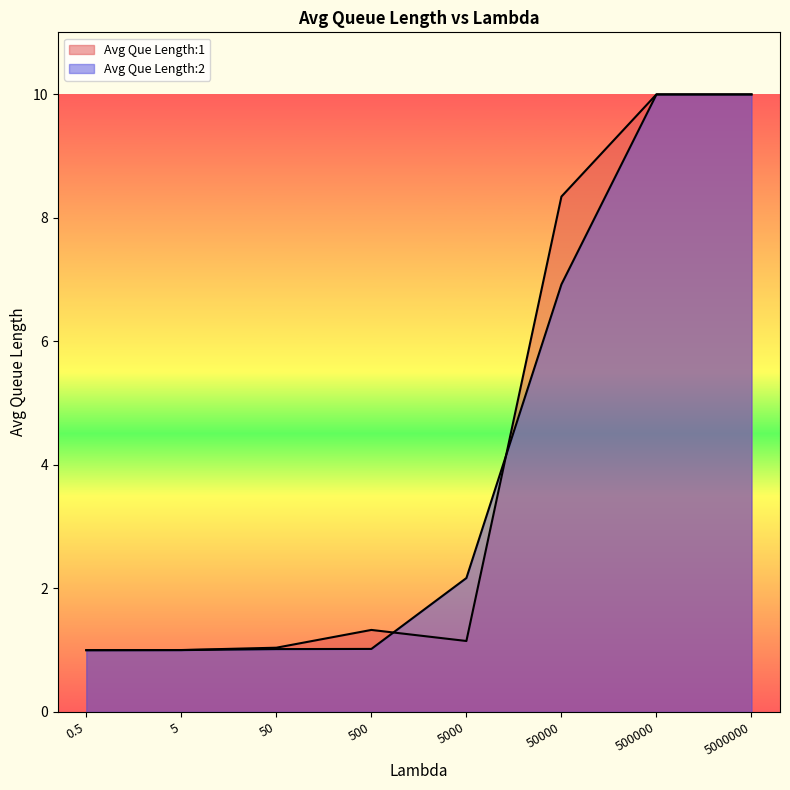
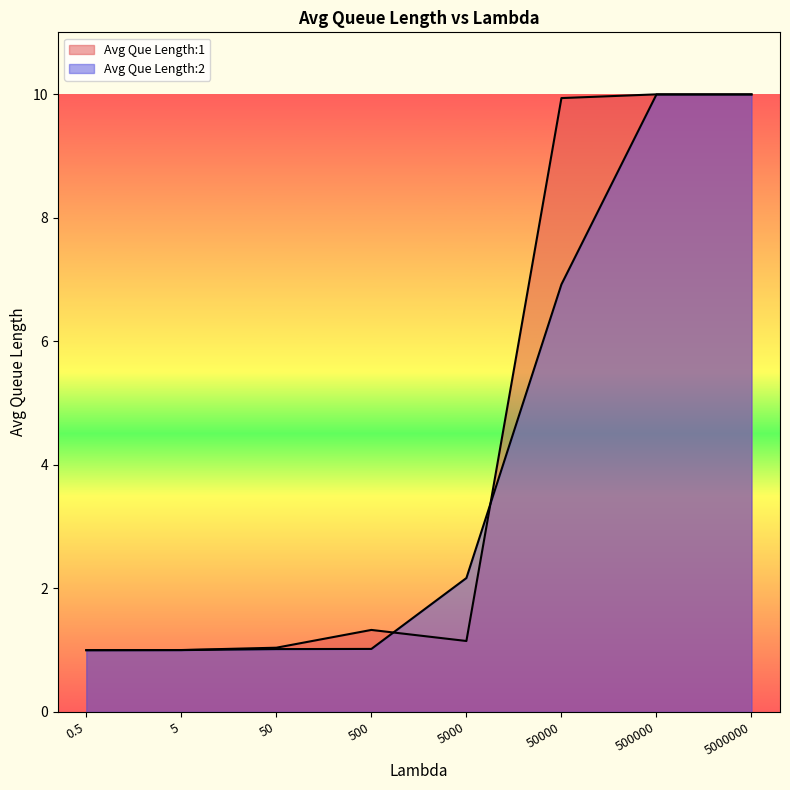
  {
    "Avg Que Length:1": {
      "500": 1.3,
      "5000": 1.1,
-     "50000": 8.3
+     "50000": 9.9
    },
    "Avg Que Length:2": {
      "500": 1.0,
      "5000": 2.2,
      "50000": 6.9
    }
  }
